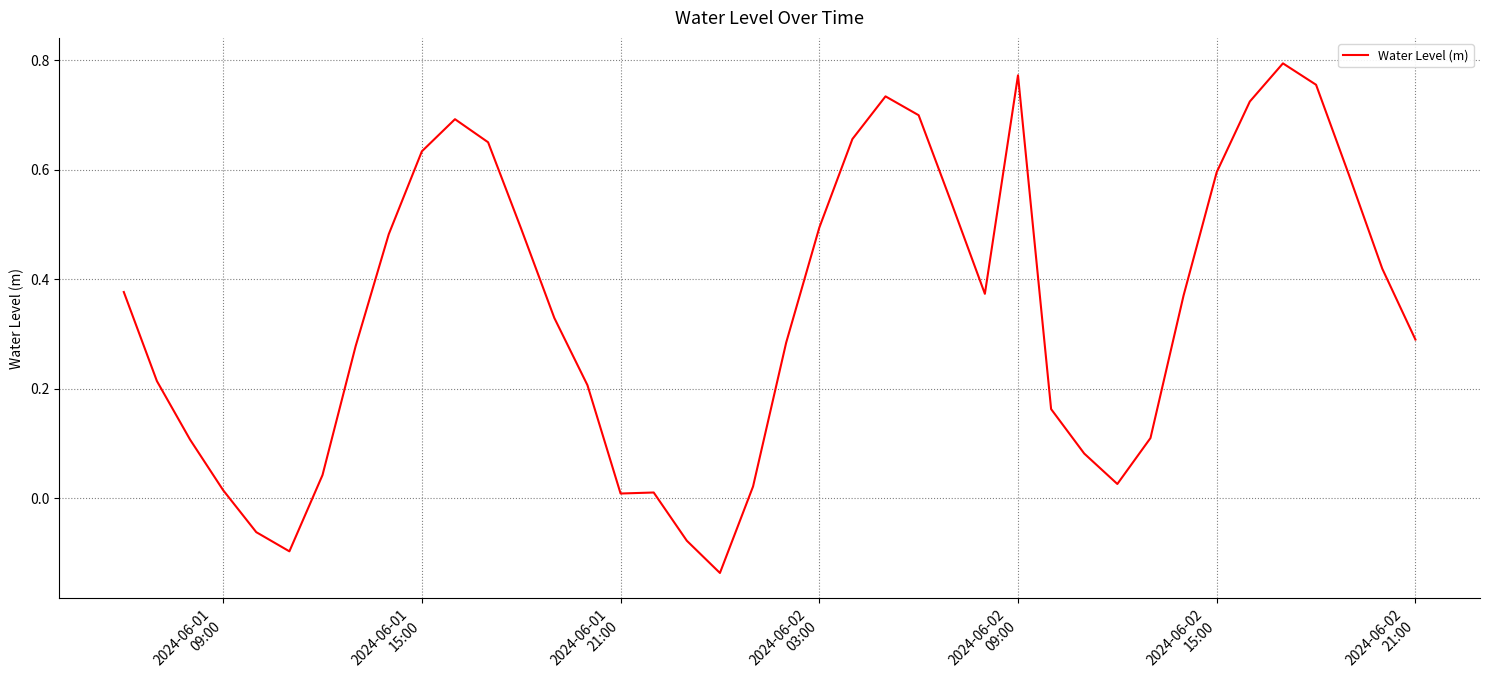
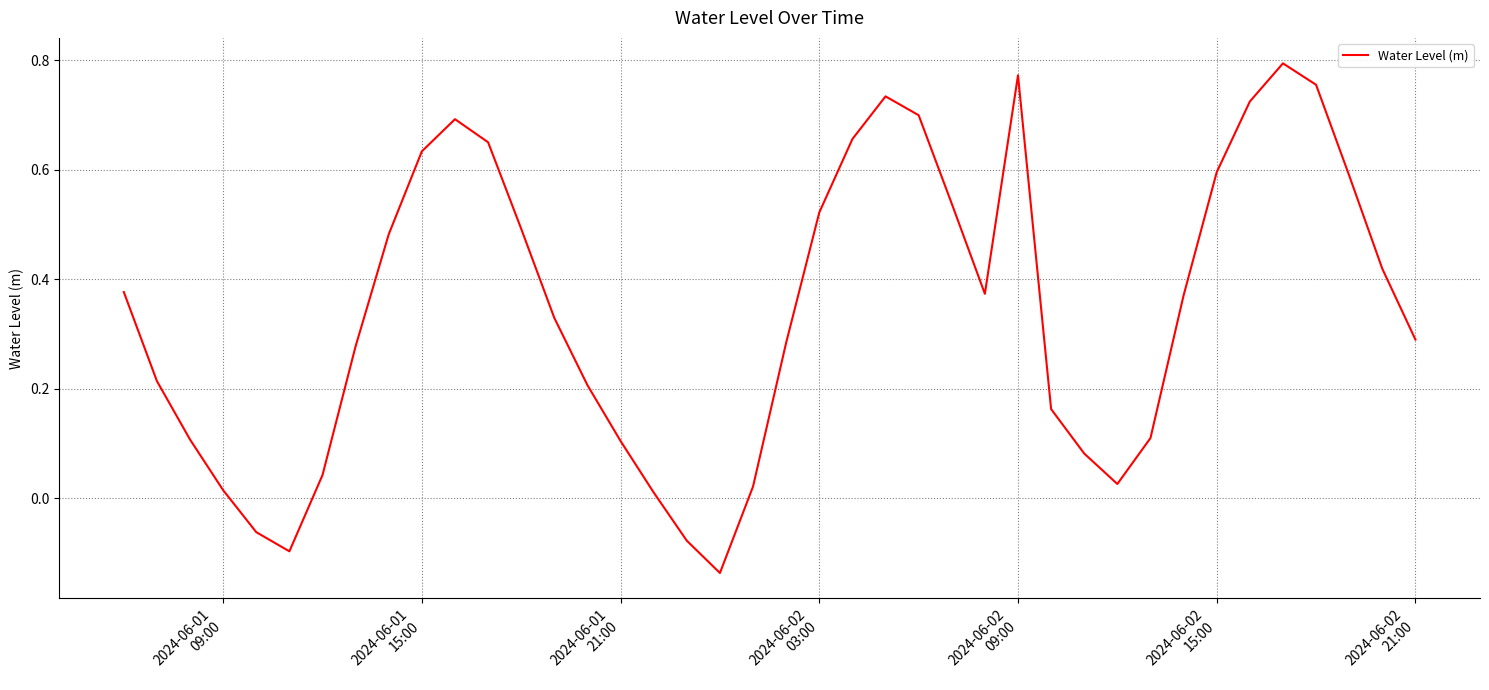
  {
    "2024-06-01 09:00": 0.01,
    "2024-06-01 15:00": 0.63,
-   "2024-06-01 21:00": 0.01,
-   "2024-06-02 03:00": 0.49,
+   "2024-06-01 21:00": 0.10,
+   "2024-06-02 03:00": 0.52,
    "2024-06-02 09:00": 0.77,
    "2024-06-02 15:00": 0.60,
    "2024-06-02 21:00": 0.29
  }
